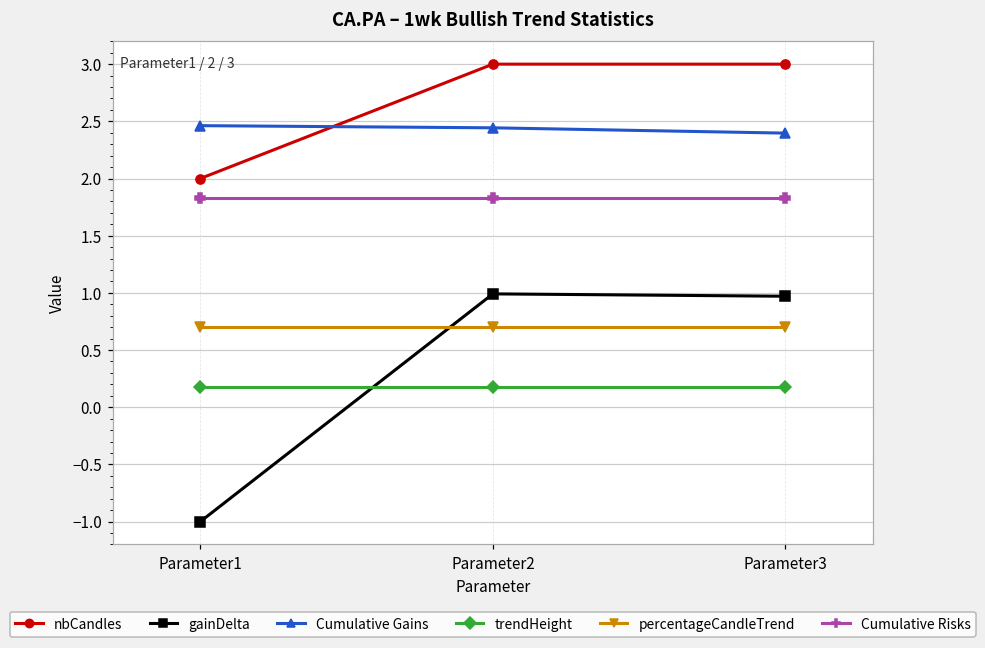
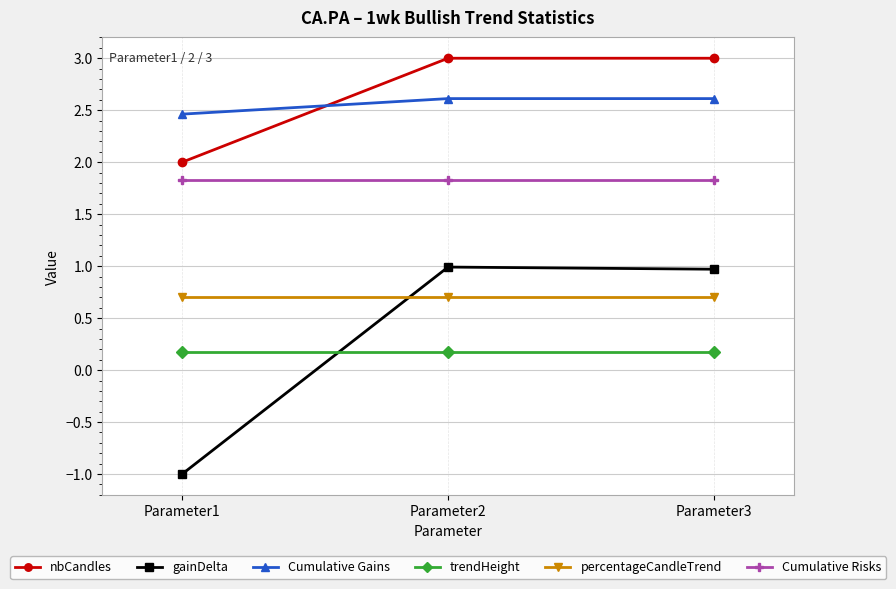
  {
    "nbCandles": {
      "Parameter1": 2.00,
      "Parameter2": 3.00,
      "Parameter3": 3.00
    },
    "gainDelta": {
      "Parameter1": -1.00,
      "Parameter2": 0.99,
      "Parameter3": 0.97
    },
    "Cumulative Gains": {
      "Parameter1": 2.46,
-     "Parameter2": 2.44,
-     "Parameter3": 2.40
+     "Parameter2": 2.61,
+     "Parameter3": 2.61
    },
    "trendHeight": {
      "Parameter1": 0.17,
      "Parameter2": 0.17,
      "Parameter3": 0.17
    },
    "percentageCandleTrend": {
      "Parameter1": 0.70,
      "Parameter2": 0.70,
      "Parameter3": 0.70
    },
    "Cumulative Risks": {
      "Parameter1": 1.83,
      "Parameter2": 1.83,
      "Parameter3": 1.83
    }
  }
